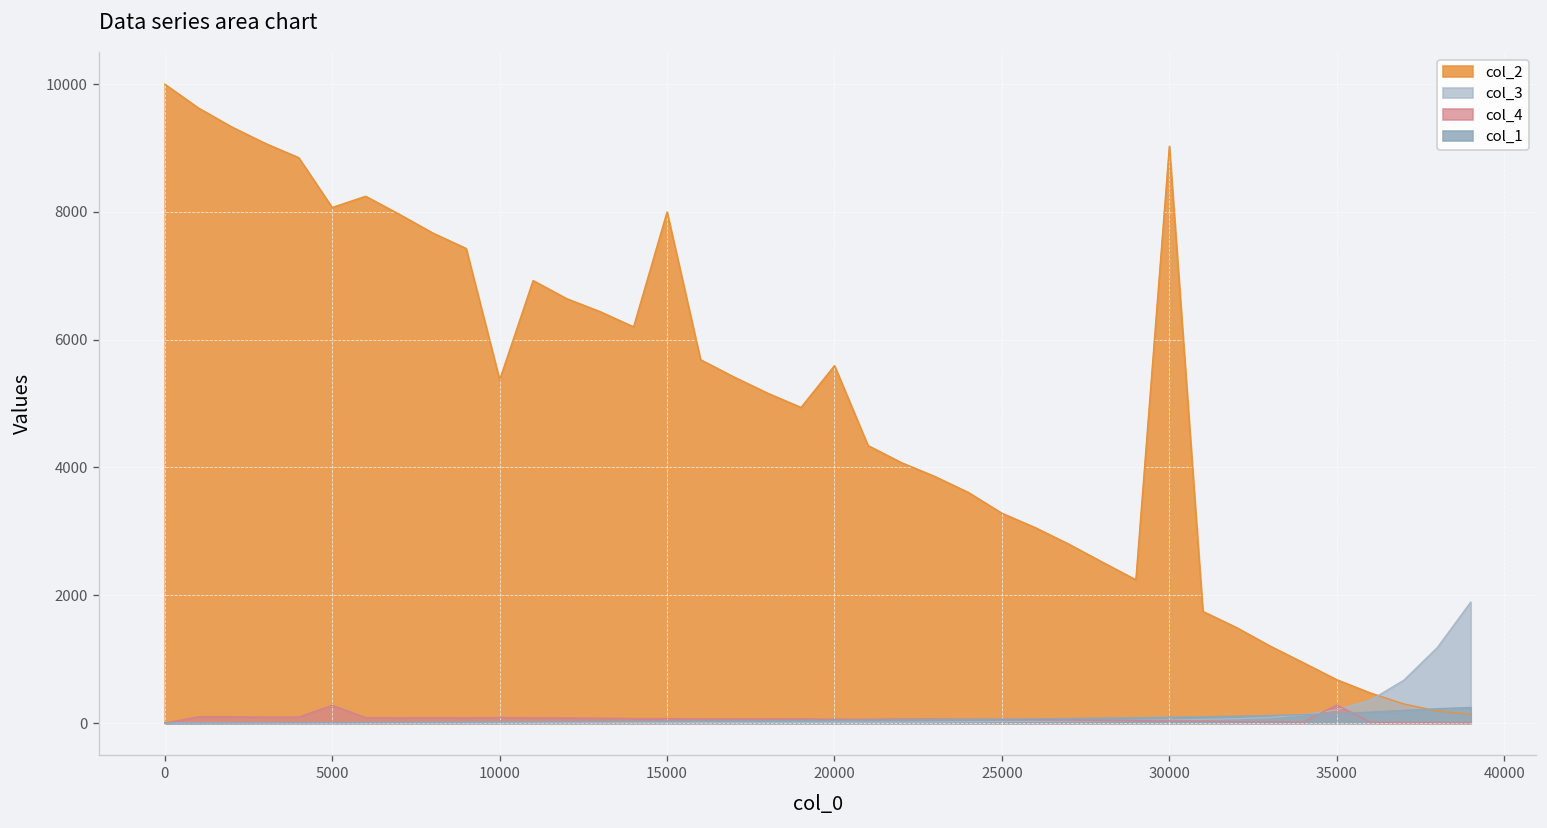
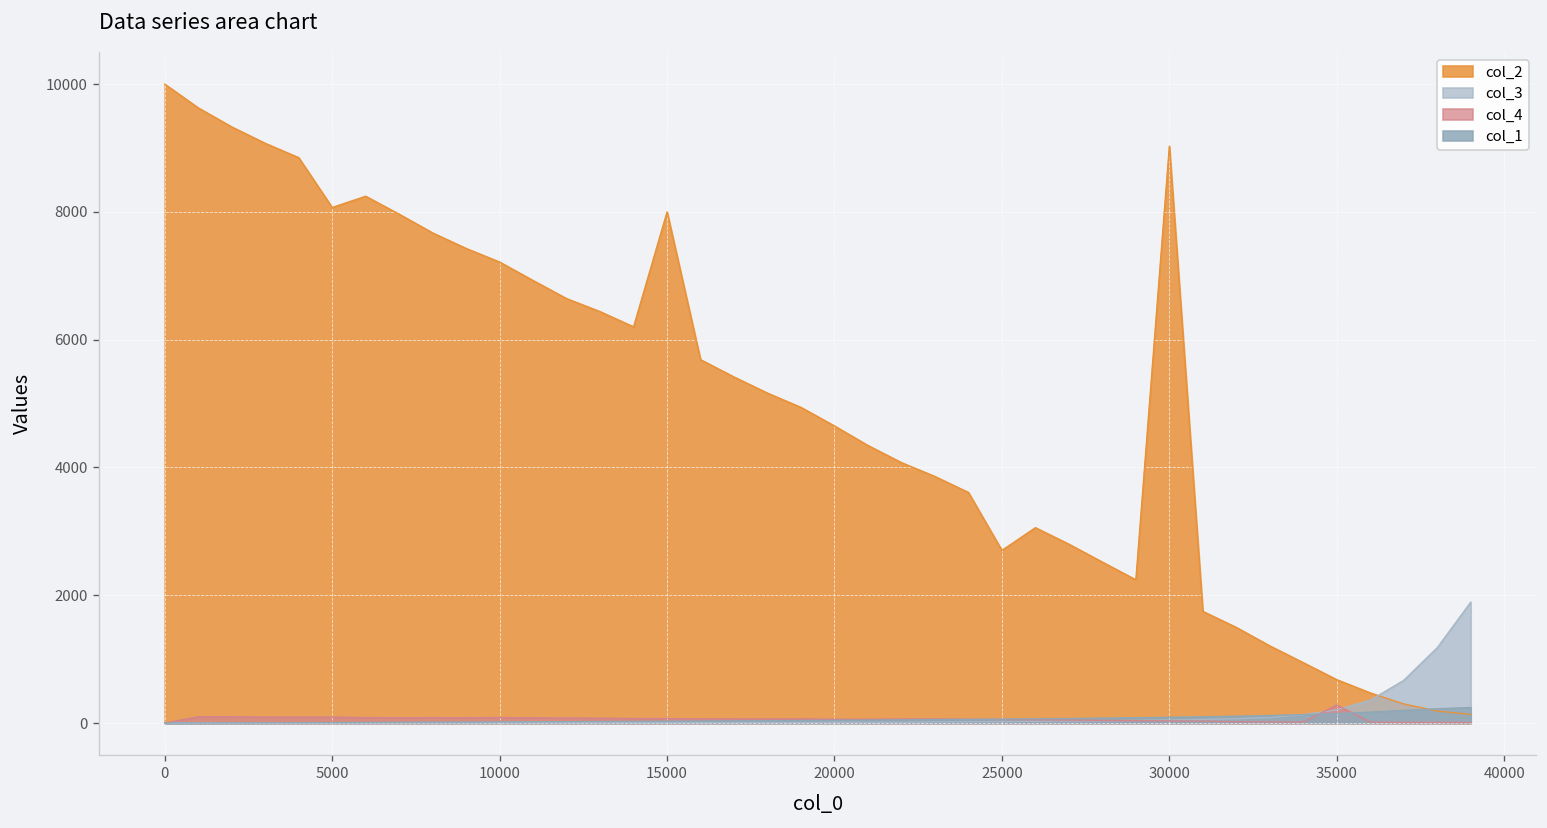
  {
    "col_2": {
      "0": 10000,
      "5000": 8100,
-     "10000": 5400,
+     "10000": 7200,
      "15000": 8000,
-     "20000": 5600,
-     "25000": 3300,
+     "20000": 4700,
+     "25000": 2700,
      "30000": 9000,
      "35000": 700
    },
    "col_4": {
-     "5000": 300,
+     "5000": 100,
      "10000": 100,
      "35000": 300
    }
  }
